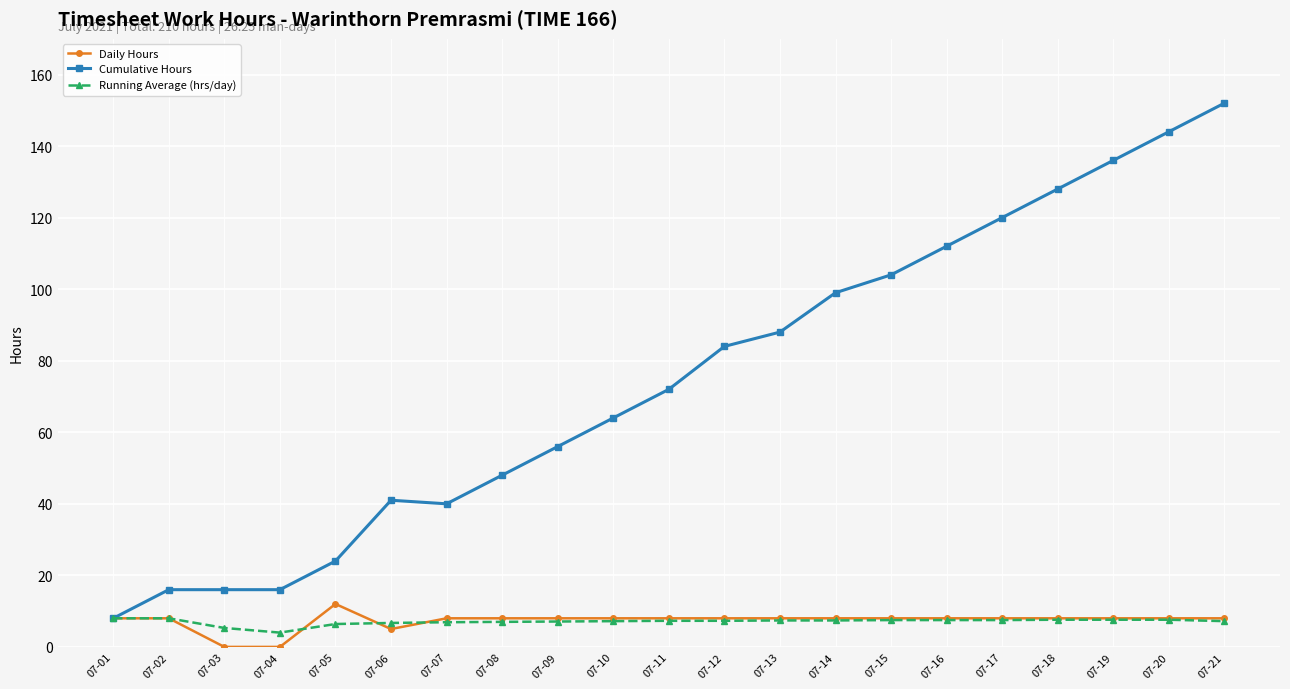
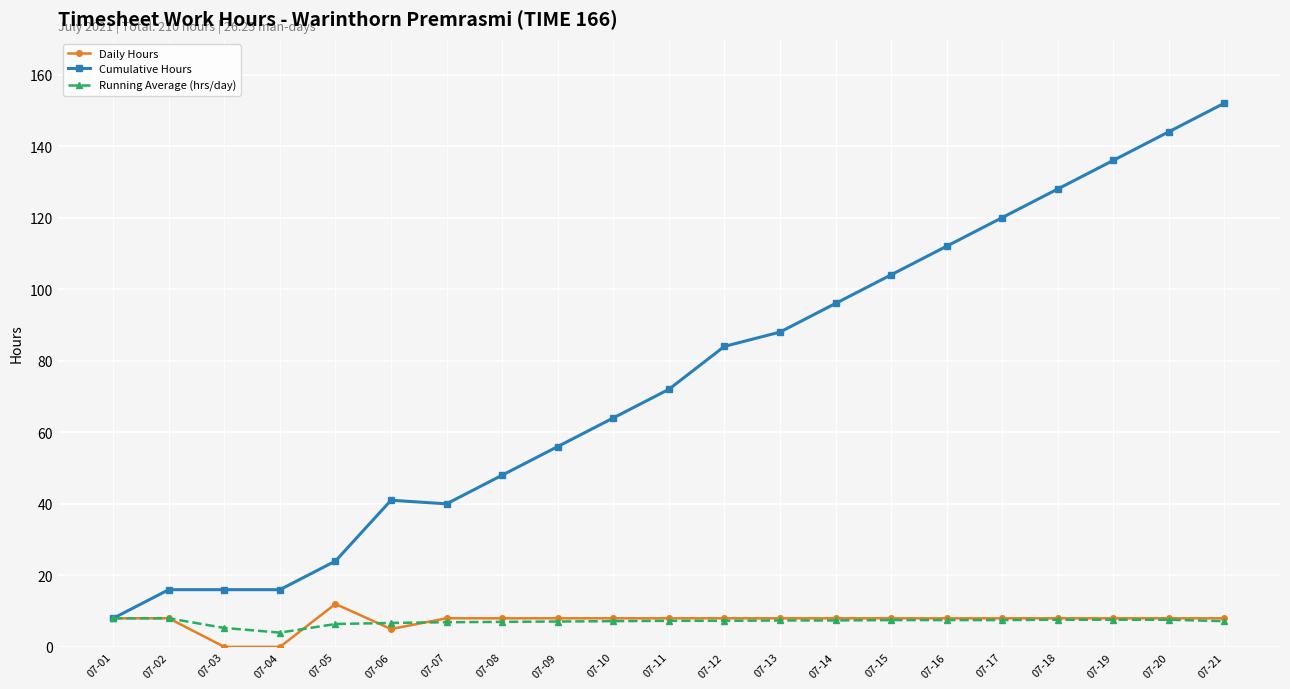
  {
    "Daily Hours": {
      "07-03": 0,
      "07-04": 0,
      "07-05": 12,
      "07-06": 5,
      "07-07": 8,
      "07-08": 8,
      "07-09": 8,
      "07-10": 8,
      "07-21": 8
    },
    "Cumulative Hours": {
      "07-02": 16,
      "07-03": 16,
      "07-04": 16,
      "07-05": 24,
      "07-06": 41,
      "07-07": 40,
      "07-08": 48,
      "07-09": 56,
      "07-10": 64,
      "07-11": 72,
      "07-12": 84,
      "07-13": 88,
-     "07-14": 99,
+     "07-14": 96,
      "07-15": 104,
      "07-16": 112,
      "07-17": 120,
      "07-18": 128,
      "07-19": 136,
      "07-20": 144,
      "07-21": 152
    },
    "Running Average (hrs/day)": {
      "07-03": 5,
      "07-04": 4,
      "07-05": 6,
      "07-06": 7,
      "07-07": 7,
      "07-08": 7,
      "07-09": 7,
      "07-10": 7,
      "07-21": 7
    }
  }
